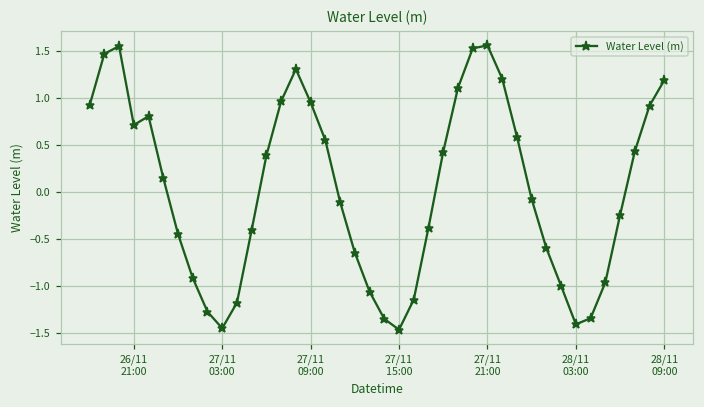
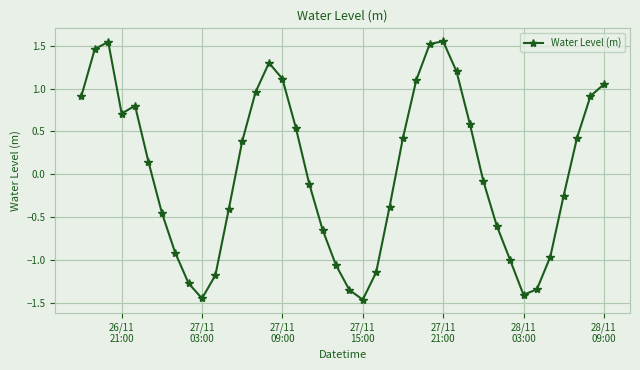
  {
    "26/11 21:00": 0.7,
    "27/11 03:00": -1.5,
-   "27/11 09:00": 0.9,
+   "27/11 09:00": 1.1,
    "27/11 15:00": -1.5,
    "27/11 21:00": 1.6,
    "28/11 03:00": -1.4,
-   "28/11 09:00": 1.2
+   "28/11 09:00": 1.1
  }
